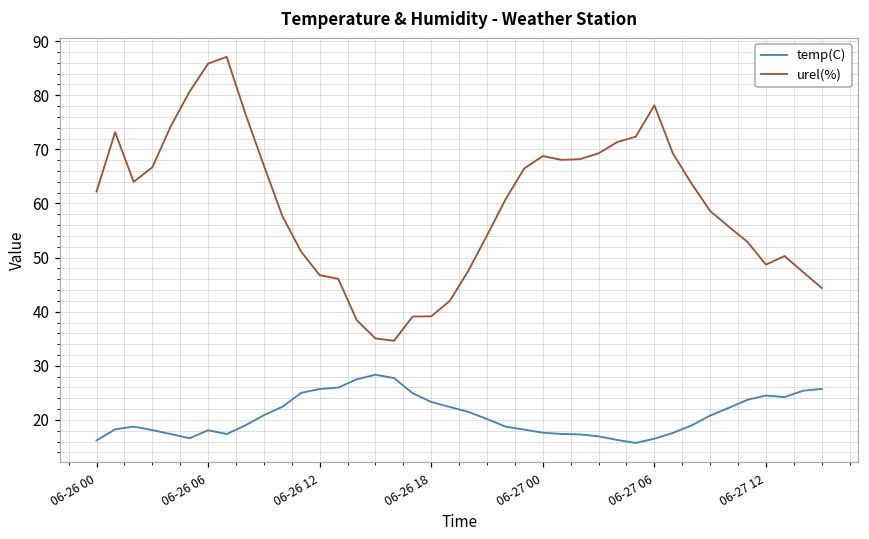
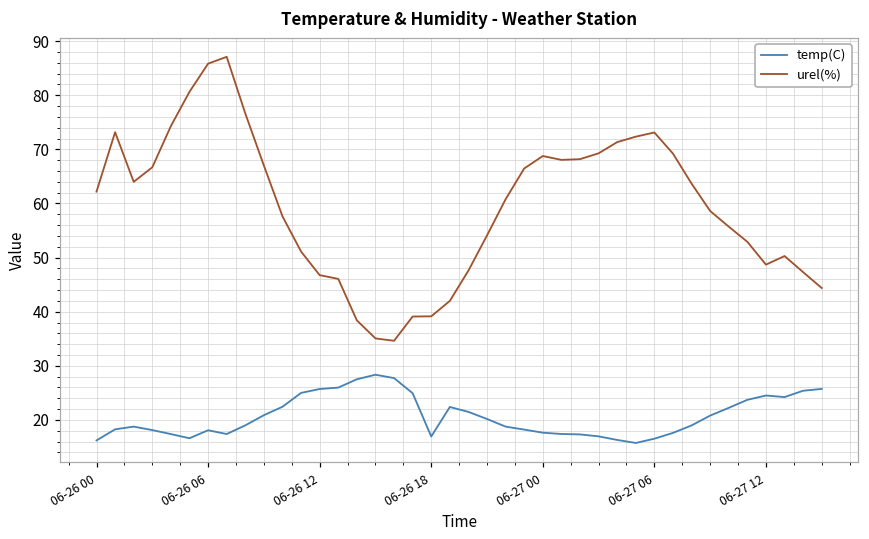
  {
    "temp(C)": {
      "06-26 00": 16,
      "06-26 06": 18,
      "06-26 12": 26,
-     "06-26 18": 23,
+     "06-26 18": 17,
      "06-27 00": 18,
      "06-27 06": 17,
      "06-27 12": 25
    },
    "urel(%)": {
      "06-26 00": 62,
      "06-26 06": 86,
      "06-26 12": 47,
      "06-26 18": 39,
      "06-27 00": 69,
-     "06-27 06": 78,
+     "06-27 06": 73,
      "06-27 12": 49
    }
  }
